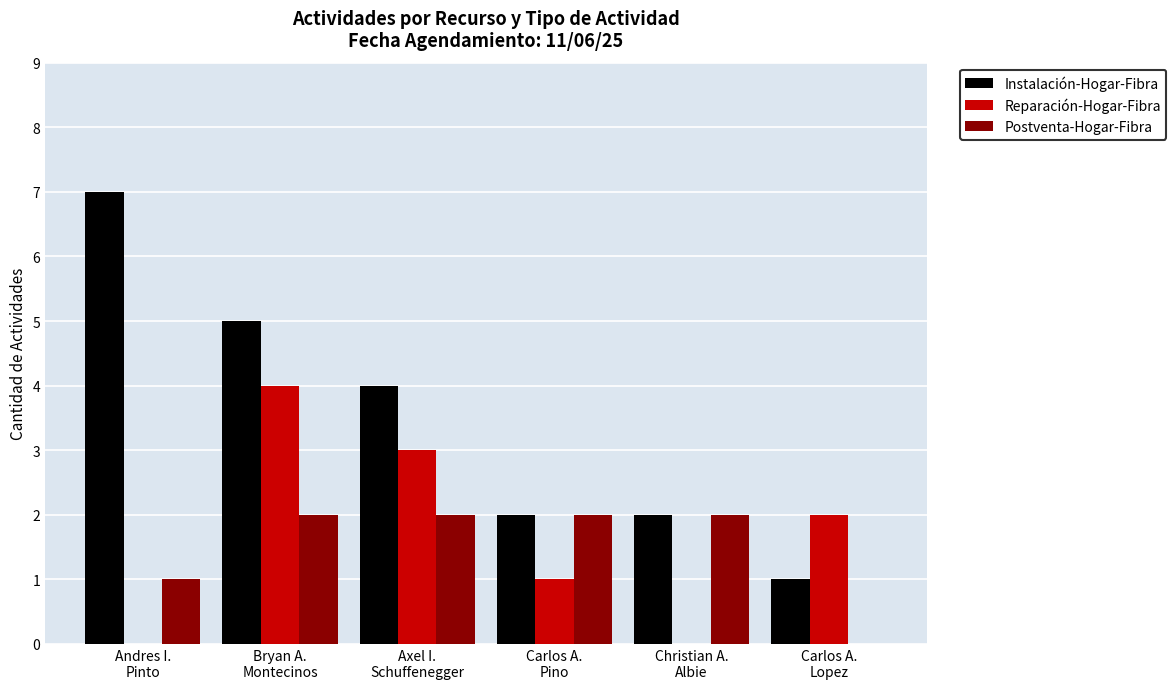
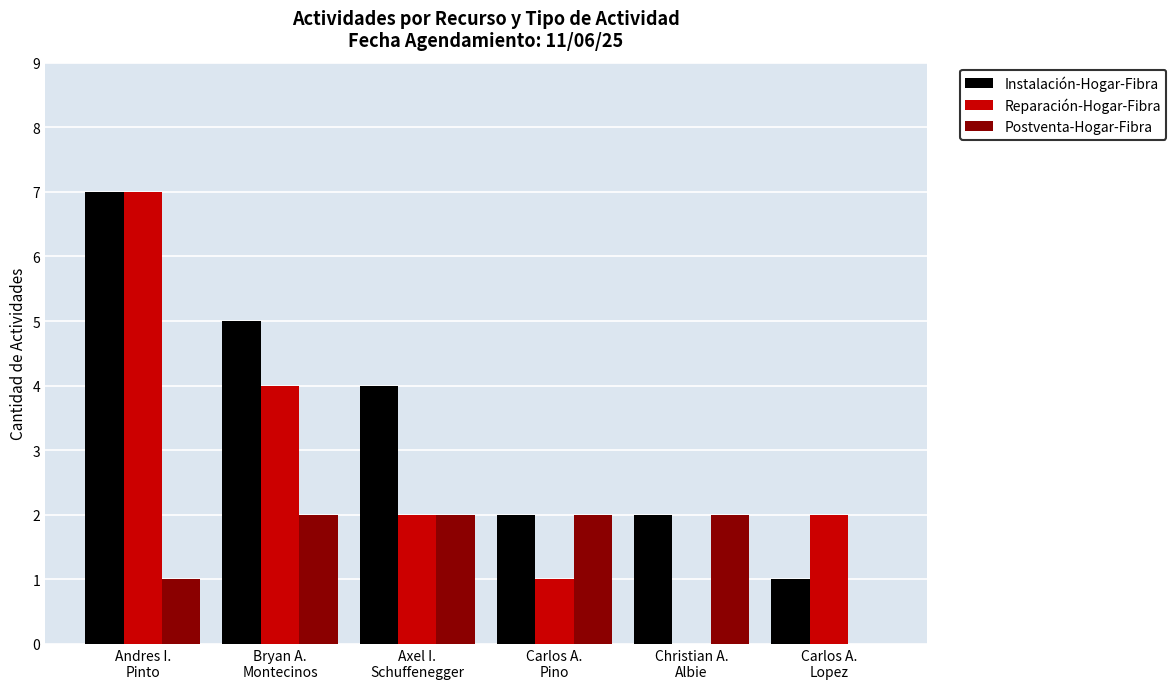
  {
    "Instalación-Hogar-Fibra": {
      "Andres I. Pinto": 7,
      "Bryan A. Montecinos": 5,
      "Axel I. Schuffenegger": 4,
      "Carlos A. Pino": 2,
      "Christian A. Albie": 2,
      "Carlos A. Lopez": 1
    },
    "Reparación-Hogar-Fibra": {
-     "Andres I. Pinto": 0,
+     "Andres I. Pinto": 7,
      "Bryan A. Montecinos": 4,
-     "Axel I. Schuffenegger": 3,
+     "Axel I. Schuffenegger": 2,
      "Carlos A. Pino": 1,
      "Christian A. Albie": 0,
      "Carlos A. Lopez": 2
    },
    "Postventa-Hogar-Fibra": {
      "Andres I. Pinto": 1,
      "Bryan A. Montecinos": 2,
      "Axel I. Schuffenegger": 2,
      "Carlos A. Pino": 2,
      "Christian A. Albie": 2,
      "Carlos A. Lopez": 0
    }
  }
